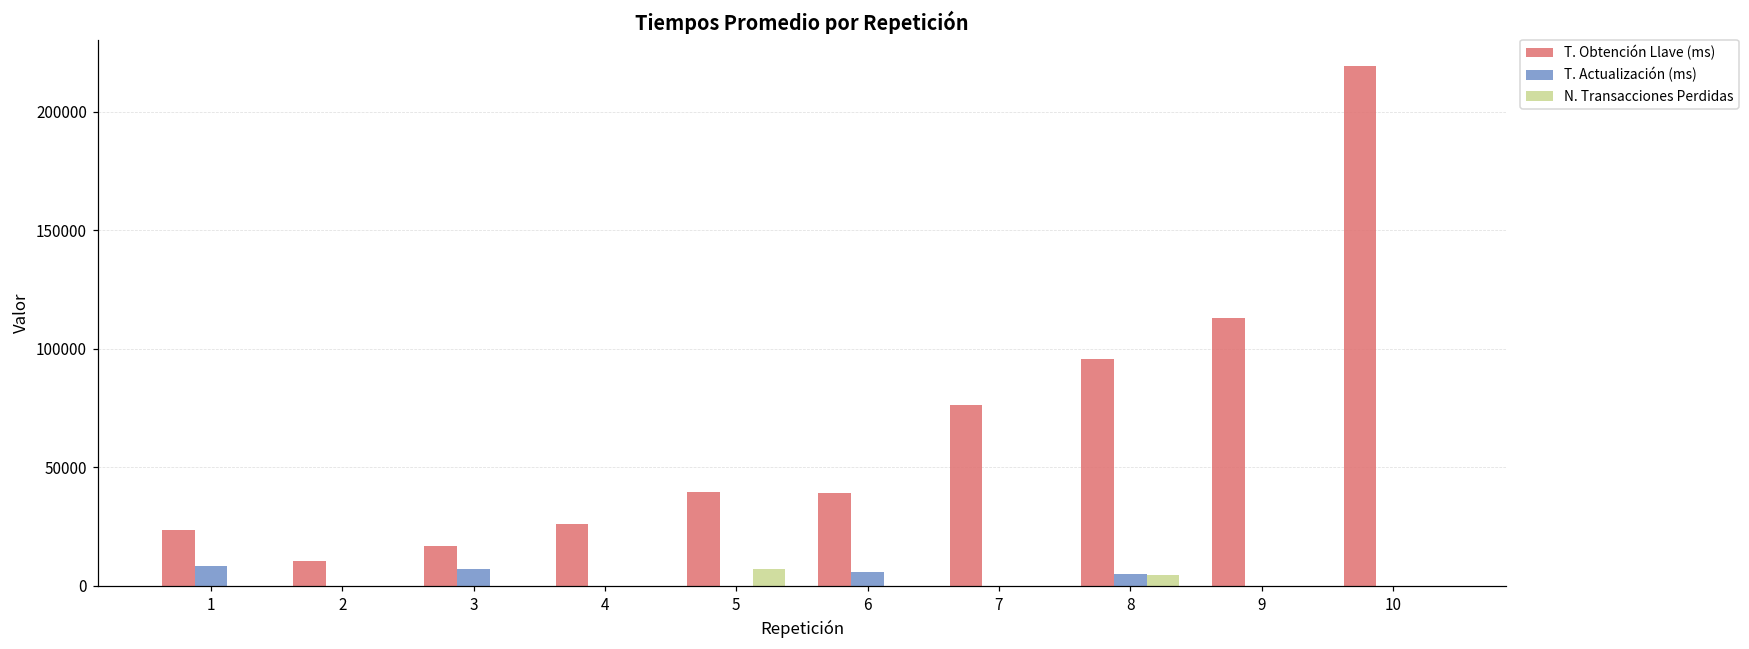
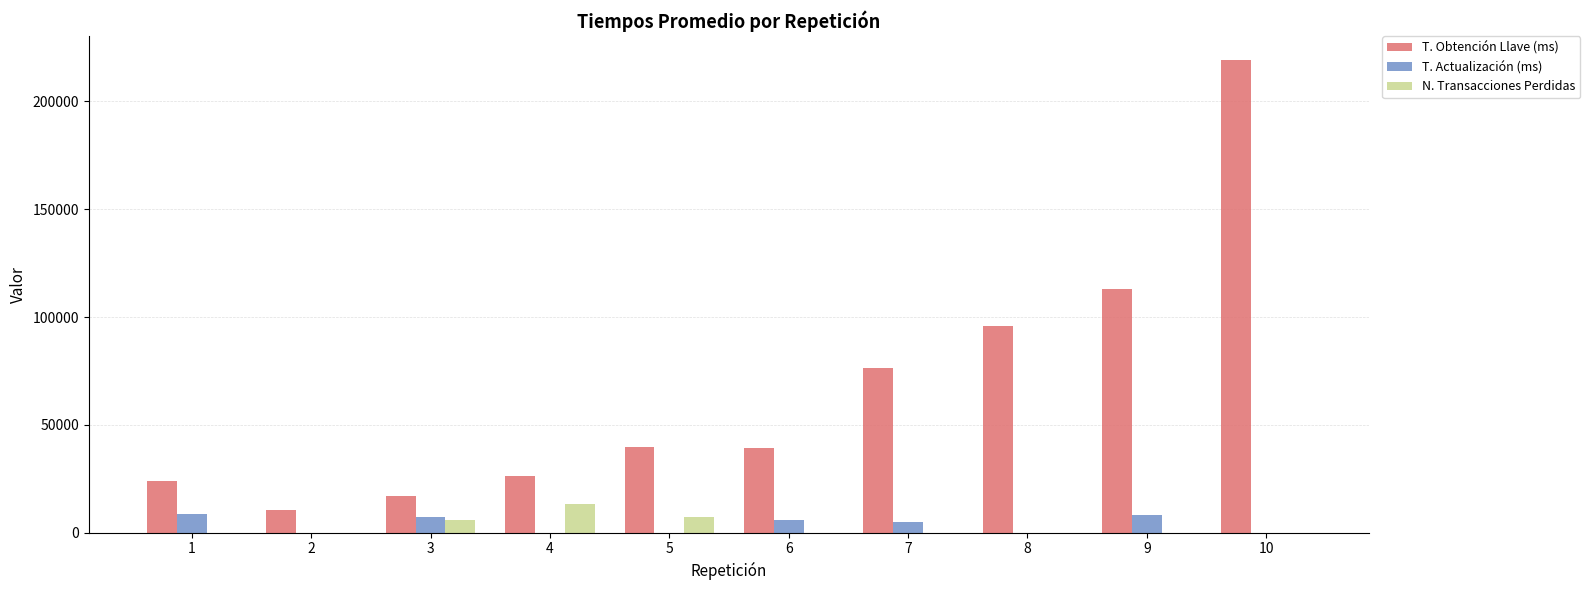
  {
    "T. Obtención Llave (ms)": {
      "1": 24000,
      "2": 11000,
      "3": 17000,
      "4": 26000,
      "5": 40000,
      "6": 39000,
      "7": 76000,
      "8": 96000,
      "9": 113000,
      "10": 219000
    },
    "T. Actualización (ms)": {
      "1": 8000,
      "3": 7000,
      "6": 6000,
-     "7": 0,
-     "8": 5000,
-     "9": 0
+     "7": 5000,
+     "8": 0,
+     "9": 8000
    },
    "N. Transacciones Perdidas": {
      "1": 0,
      "2": 0,
-     "3": 0,
-     "4": 0,
+     "3": 6000,
+     "4": 13000,
      "5": 7000,
      "6": 0,
      "7": 0,
-     "8": 4000,
+     "8": 0,
      "9": 0
    }
  }
